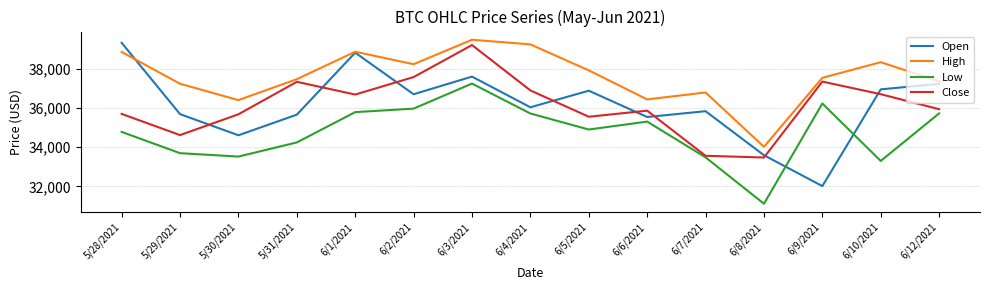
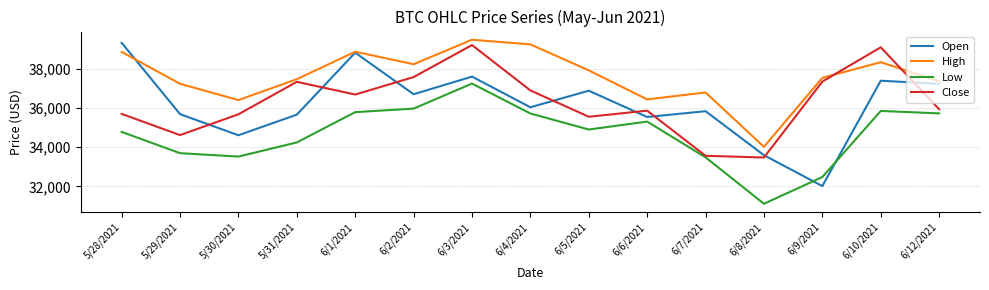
  {
    "Open": {
      "5/28/2021": "39,300",
      "5/29/2021": "35,700",
      "5/30/2021": "34,600",
      "5/31/2021": "35,700",
      "6/2/2021": "36,700",
      "6/3/2021": "37,600",
      "6/4/2021": "36,000",
      "6/5/2021": "36,900",
      "6/6/2021": "35,500",
      "6/7/2021": "35,800",
      "6/9/2021": "32,000",
-     "6/10/2021": "36,900"
+     "6/10/2021": "37,400"
    },
    "High": {
      "5/28/2021": "38,900",
      "5/29/2021": "37,200",
      "5/30/2021": "36,400",
      "5/31/2021": "37,500",
      "6/2/2021": "38,200",
      "6/3/2021": "39,500",
      "6/4/2021": "39,200",
      "6/5/2021": "37,900",
      "6/6/2021": "36,400",
      "6/7/2021": "36,800",
      "6/8/2021": "34,000",
      "6/9/2021": "37,500",
      "6/10/2021": "38,300"
    },
    "Low": {
      "5/28/2021": "34,800",
      "5/29/2021": "33,700",
      "5/30/2021": "33,500",
      "5/31/2021": "34,200",
      "6/1/2021": "35,800",
      "6/2/2021": "36,000",
      "6/3/2021": "37,200",
      "6/4/2021": "35,700",
      "6/5/2021": "34,900",
      "6/6/2021": "35,300",
      "6/8/2021": "31,100",
-     "6/9/2021": "36,200",
-     "6/10/2021": "33,300",
+     "6/9/2021": "32,500",
+     "6/10/2021": "35,800",
      "6/12/2021": "35,700"
    },
    "Close": {
      "5/28/2021": "35,700",
      "5/29/2021": "34,600",
      "5/30/2021": "35,700",
      "5/31/2021": "37,300",
      "6/1/2021": "36,700",
      "6/2/2021": "37,600",
      "6/3/2021": "39,200",
      "6/4/2021": "36,900",
      "6/5/2021": "35,600",
      "6/6/2021": "35,900",
      "6/9/2021": "37,300",
-     "6/10/2021": "36,700",
+     "6/10/2021": "39,100",
      "6/12/2021": "35,900"
    }
  }
